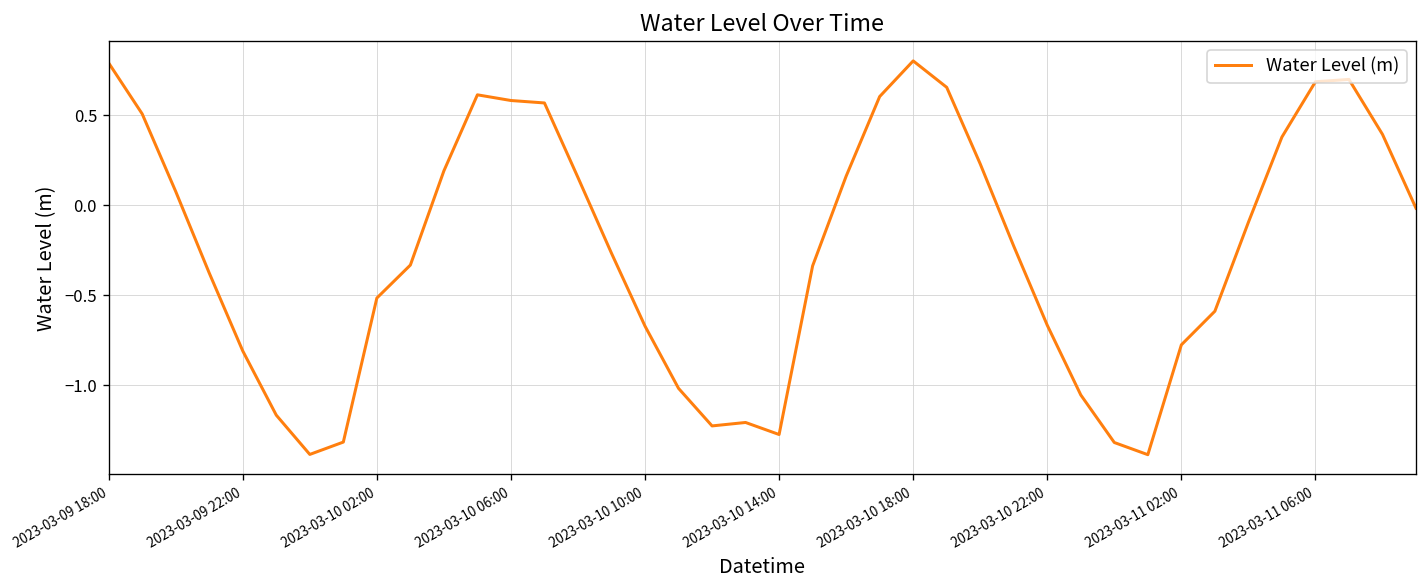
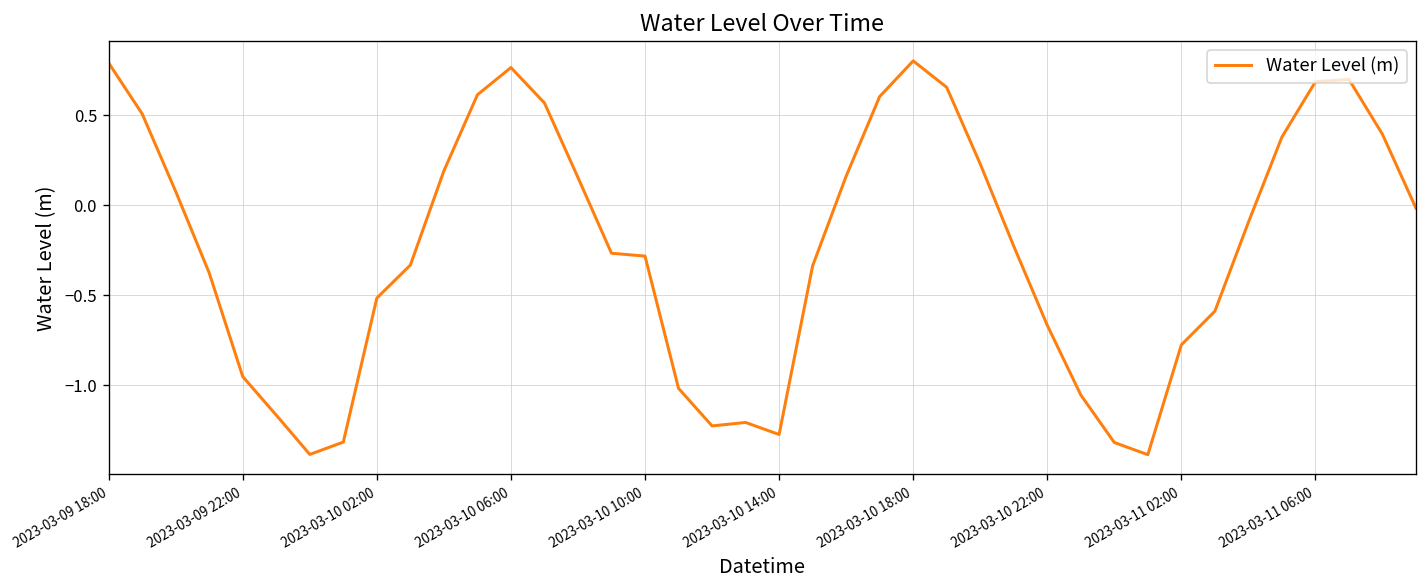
  {
    "2023-03-09 18:00": 0.79,
-   "2023-03-09 22:00": -0.81,
+   "2023-03-09 22:00": -0.95,
    "2023-03-10 02:00": -0.52,
-   "2023-03-10 06:00": 0.58,
-   "2023-03-10 10:00": -0.67,
+   "2023-03-10 06:00": 0.77,
+   "2023-03-10 10:00": -0.28,
    "2023-03-10 14:00": -1.27,
    "2023-03-10 18:00": 0.80,
    "2023-03-10 22:00": -0.67,
    "2023-03-11 02:00": -0.78
  }
